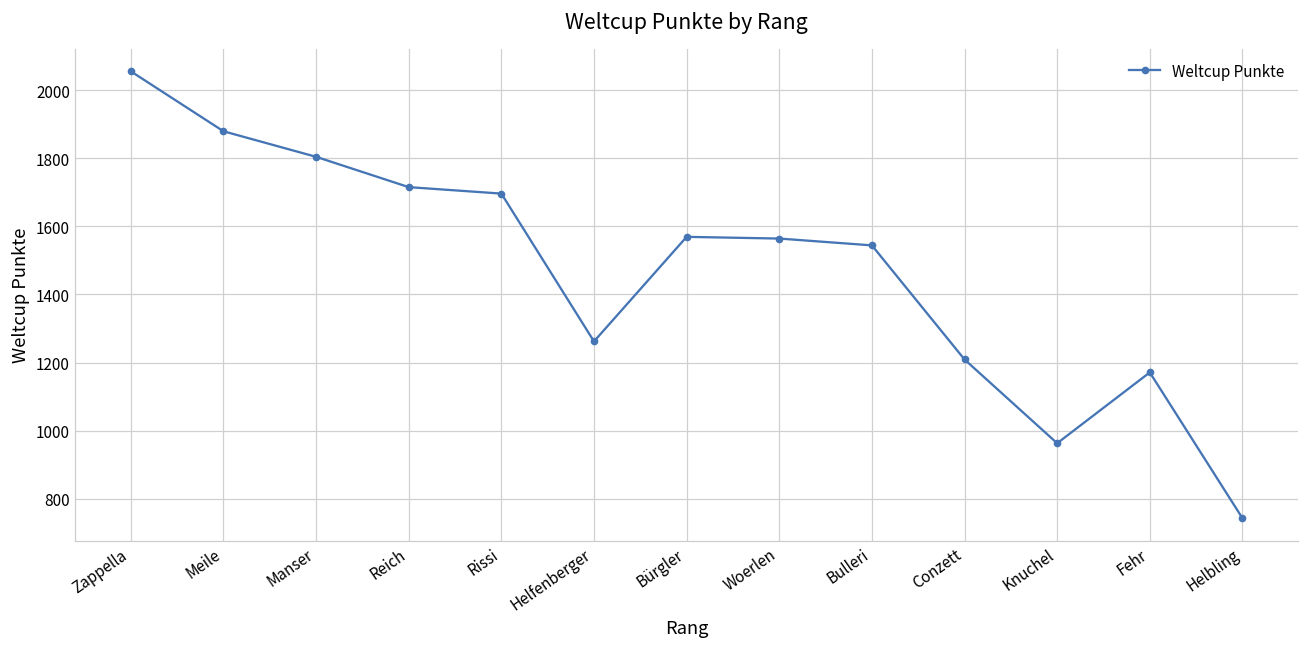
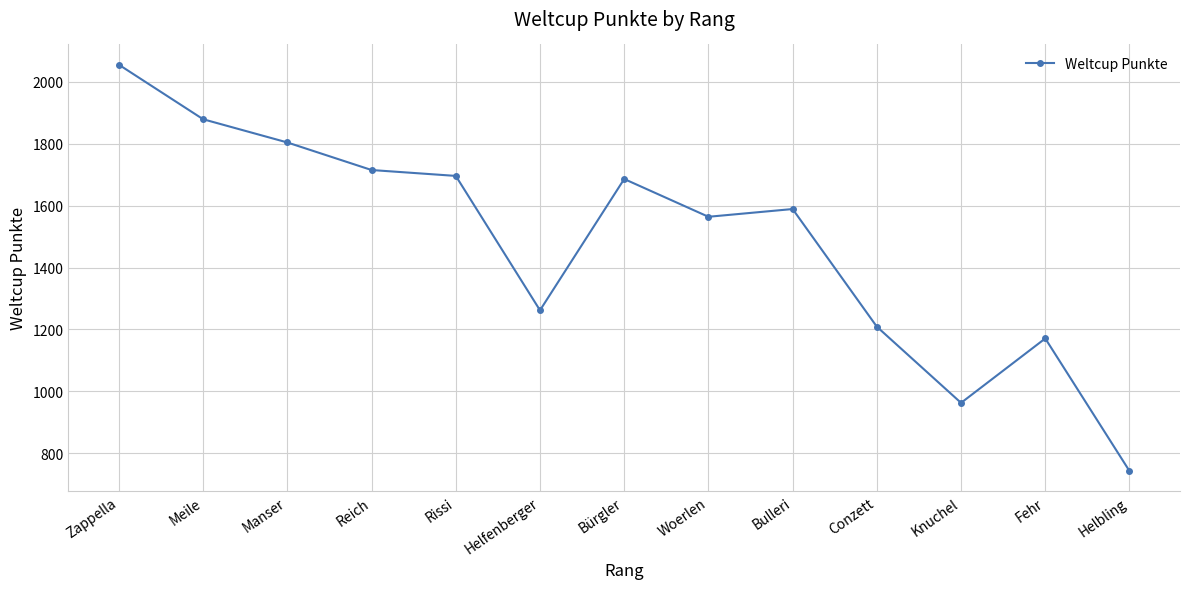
  {
    "Zappella": 2060,
    "Meile": 1880,
    "Manser": 1800,
    "Reich": 1720,
    "Rissi": 1700,
    "Helfenberger": 1260,
-   "Bürgler": 1570,
+   "Bürgler": 1690,
    "Woerlen": 1560,
-   "Bulleri": 1540,
+   "Bulleri": 1590,
    "Conzett": 1210,
    "Knuchel": 960,
    "Fehr": 1170,
    "Helbling": 740
  }
